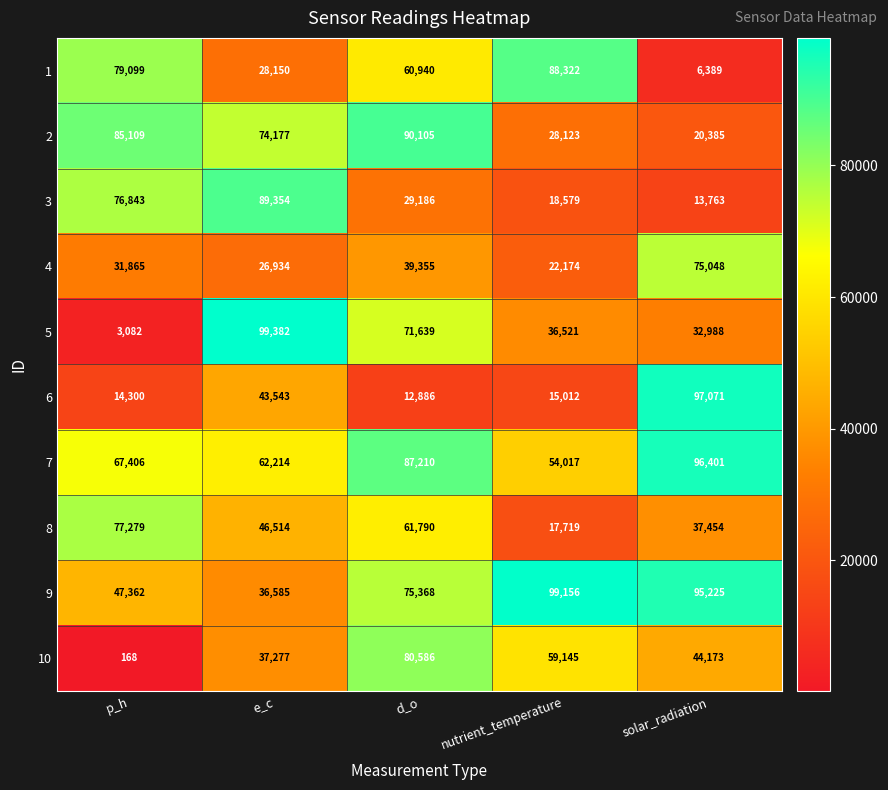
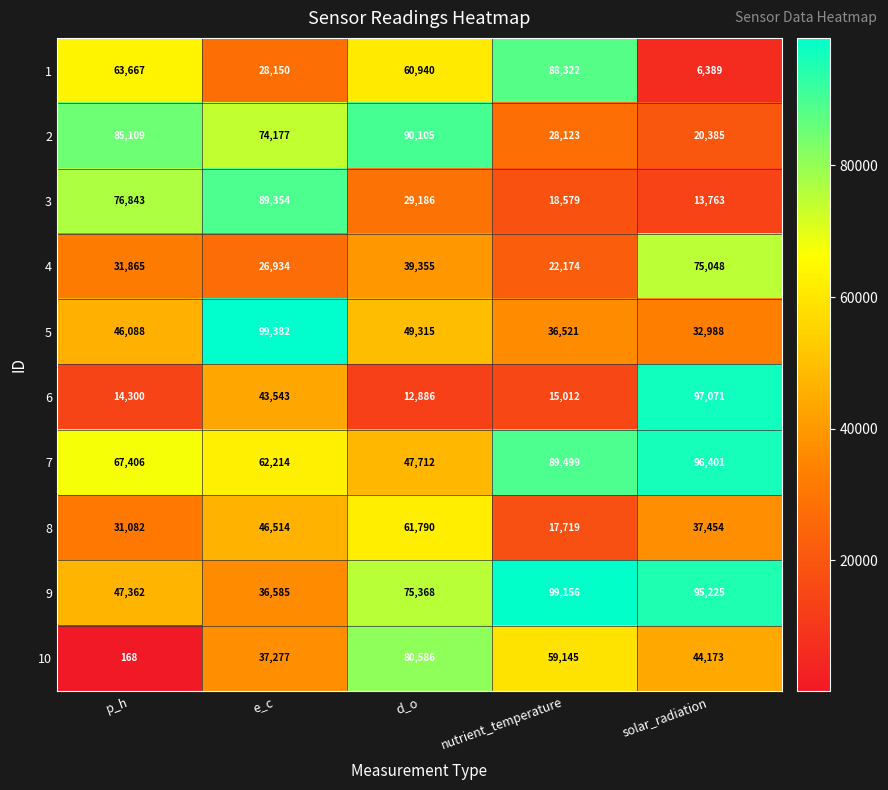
  {
    "1": {
-     "p_h": "79,099",
+     "p_h": "63,667",
      "e_c": "28,150",
      "d_o": "60,940",
      "nutrient_temperature": "88,322",
      "solar_radiation": "6,389"
    },
    "2": {
      "p_h": "85,109",
      "e_c": "74,177",
      "d_o": "90,105",
      "nutrient_temperature": "28,123",
      "solar_radiation": "20,385"
    },
    "3": {
      "p_h": "76,843",
      "e_c": "89,354",
      "d_o": "29,186",
      "nutrient_temperature": "18,579",
      "solar_radiation": "13,763"
    },
    "4": {
      "p_h": "31,865",
      "e_c": "26,934",
      "d_o": "39,355",
      "nutrient_temperature": "22,174",
      "solar_radiation": "75,048"
    },
    "5": {
-     "p_h": "3,082",
+     "p_h": "46,088",
      "e_c": "99,382",
-     "d_o": "71,639",
+     "d_o": "49,315",
      "nutrient_temperature": "36,521",
      "solar_radiation": "32,988"
    },
    "6": {
      "p_h": "14,300",
      "e_c": "43,543",
      "d_o": "12,886",
      "nutrient_temperature": "15,012",
      "solar_radiation": "97,071"
    },
    "7": {
      "p_h": "67,406",
      "e_c": "62,214",
-     "d_o": "87,210",
-     "nutrient_temperature": "54,017",
+     "d_o": "47,712",
+     "nutrient_temperature": "89,499",
      "solar_radiation": "96,401"
    },
    "8": {
-     "p_h": "77,279",
+     "p_h": "31,082",
      "e_c": "46,514",
      "d_o": "61,790",
      "nutrient_temperature": "17,719",
      "solar_radiation": "37,454"
    },
    "9": {
      "p_h": "47,362",
      "e_c": "36,585",
      "d_o": "75,368",
      "nutrient_temperature": "99,156",
      "solar_radiation": "95,225"
    },
    "10": {
      "p_h": "168",
      "e_c": "37,277",
      "d_o": "80,586",
      "nutrient_temperature": "59,145",
      "solar_radiation": "44,173"
    }
  }
